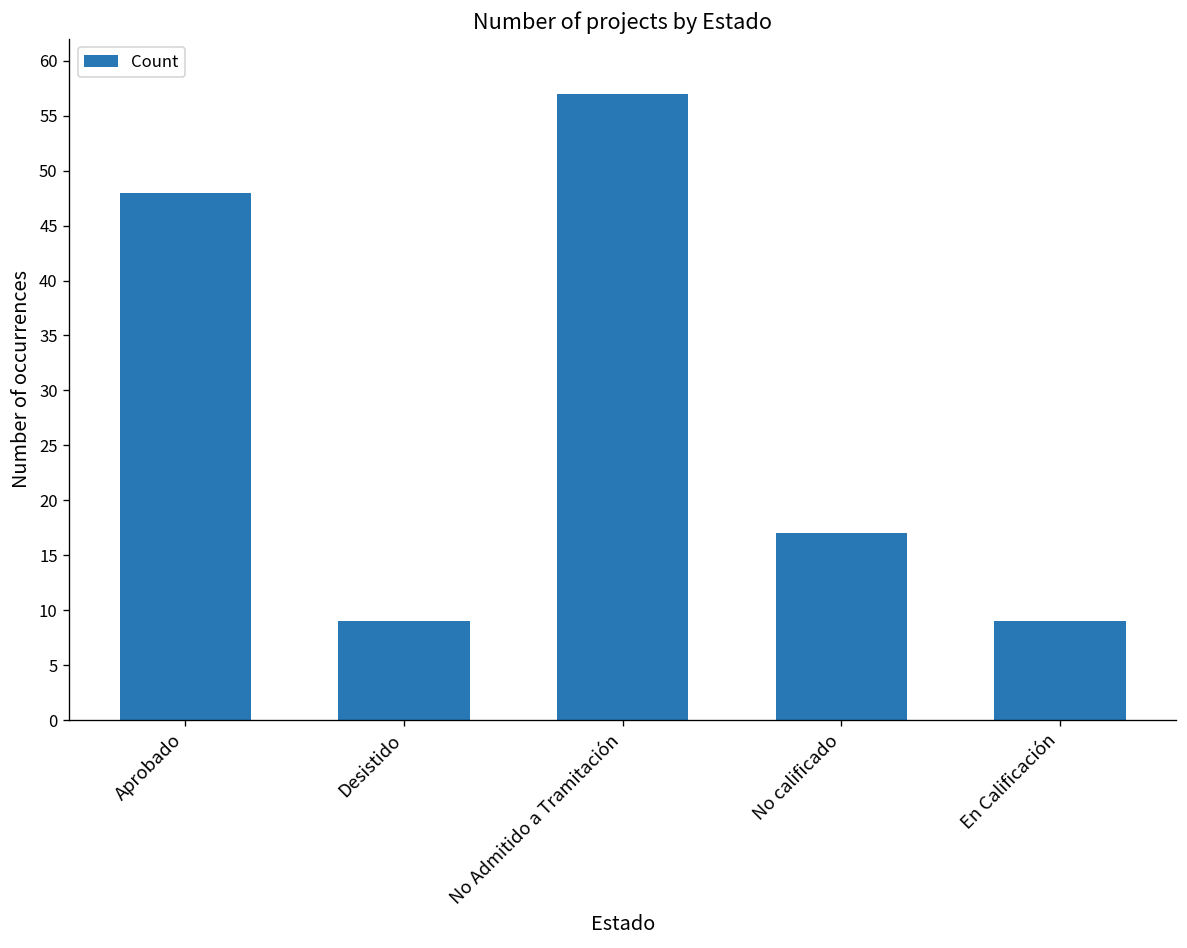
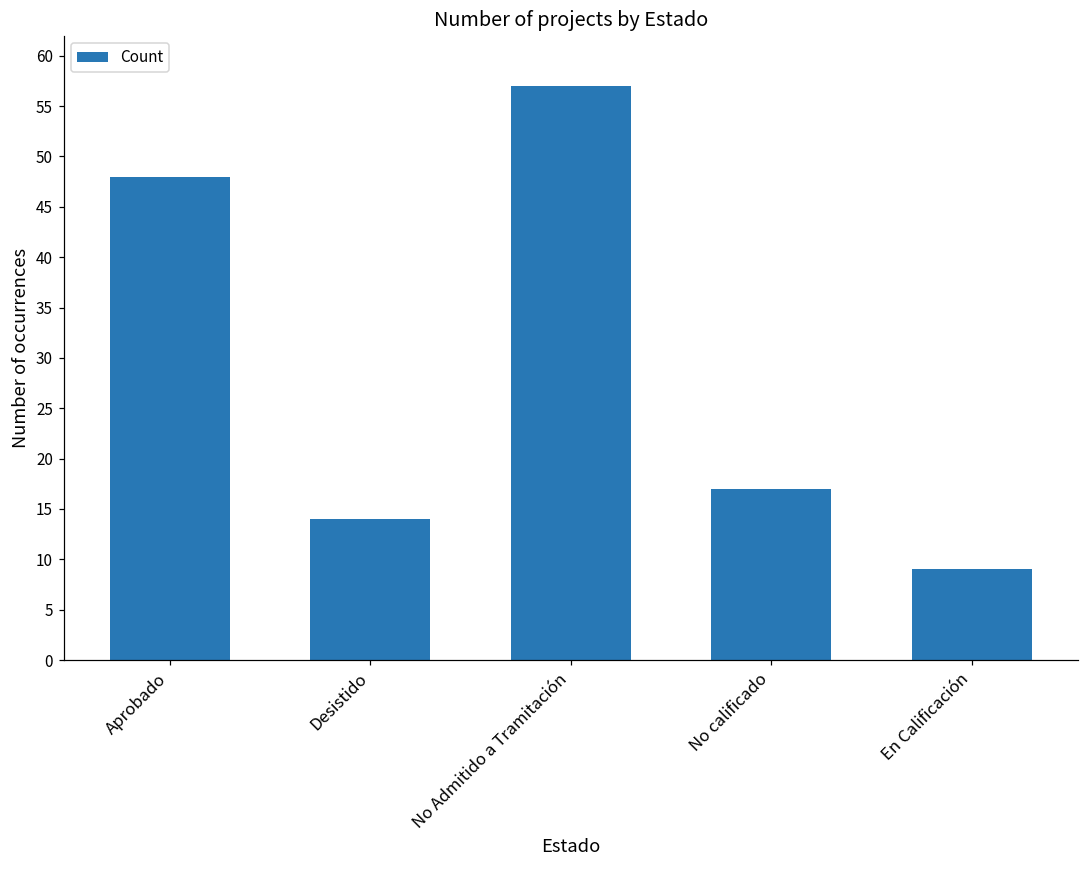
  {
    "Aprobado": 48,
-   "Desistido": 9,
+   "Desistido": 14,
    "No Admitido a Tramitación": 57,
    "No calificado": 17,
    "En Calificación": 9
  }
